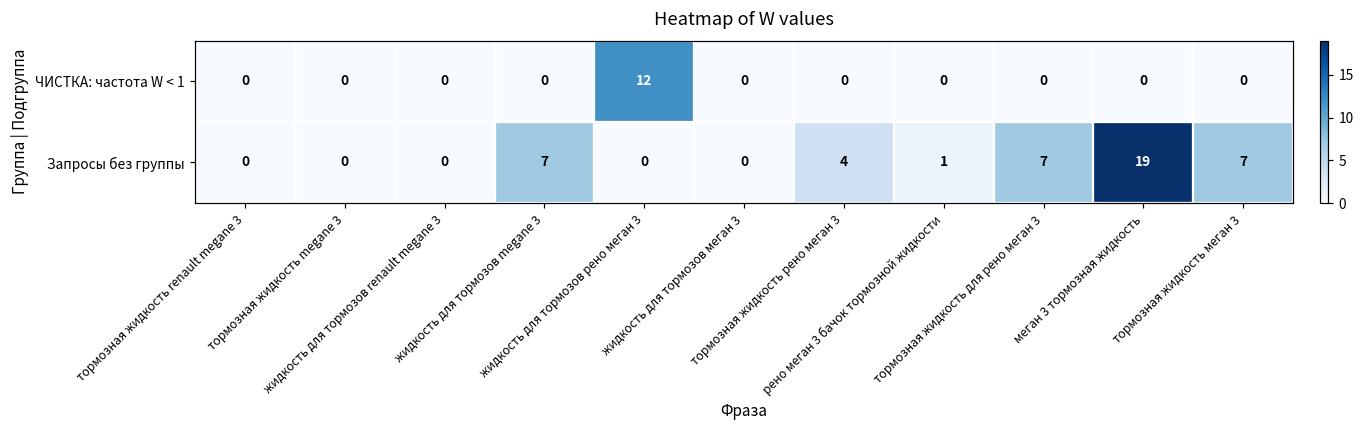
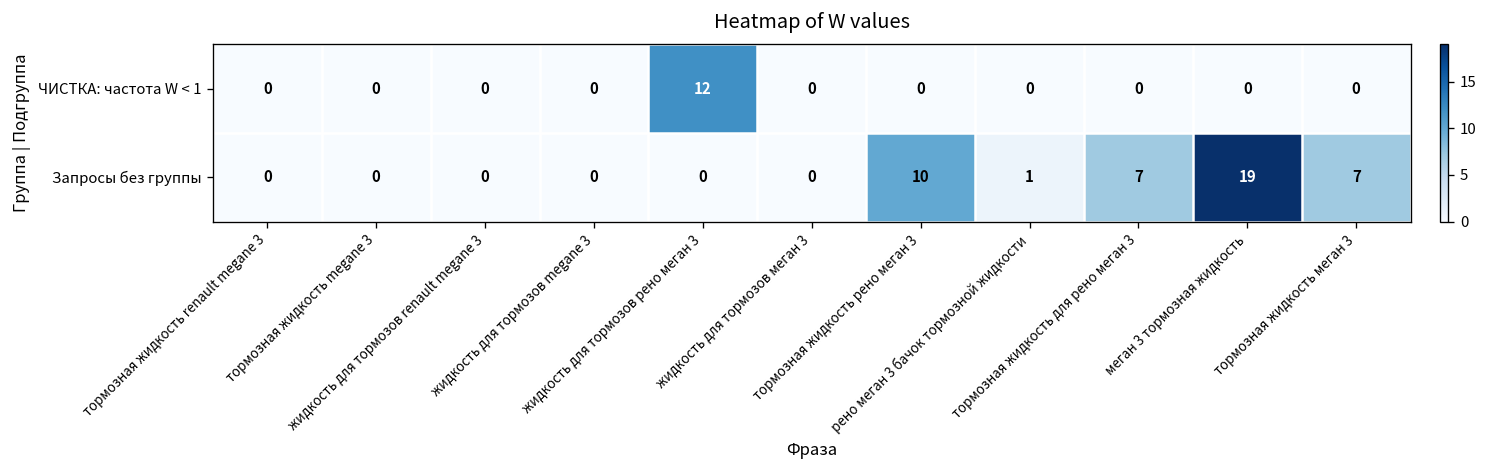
  {
    "ЧИСТКА: частота W < 1": {
      "тормозная жидкость renault megane 3": 0,
      "тормозная жидкость megane 3": 0,
      "жидкость для тормозов renault megane 3": 0,
      "жидкость для тормозов megane 3": 0,
      "жидкость для тормозов рено меган 3": 12,
      "жидкость для тормозов меган 3": 0,
      "тормозная жидкость рено меган 3": 0,
      "рено меган 3 бачок тормозной жидкости": 0,
      "тормозная жидкость для рено меган 3": 0,
      "меган 3 тормозная жидкость": 0,
      "тормозная жидкость меган 3": 0
    },
    "Запросы без группы": {
      "тормозная жидкость renault megane 3": 0,
      "тормозная жидкость megane 3": 0,
      "жидкость для тормозов renault megane 3": 0,
-     "жидкость для тормозов megane 3": 7,
+     "жидкость для тормозов megane 3": 0,
      "жидкость для тормозов рено меган 3": 0,
      "жидкость для тормозов меган 3": 0,
-     "тормозная жидкость рено меган 3": 4,
+     "тормозная жидкость рено меган 3": 10,
      "рено меган 3 бачок тормозной жидкости": 1,
      "тормозная жидкость для рено меган 3": 7,
      "меган 3 тормозная жидкость": 19,
      "тормозная жидкость меган 3": 7
    }
  }
